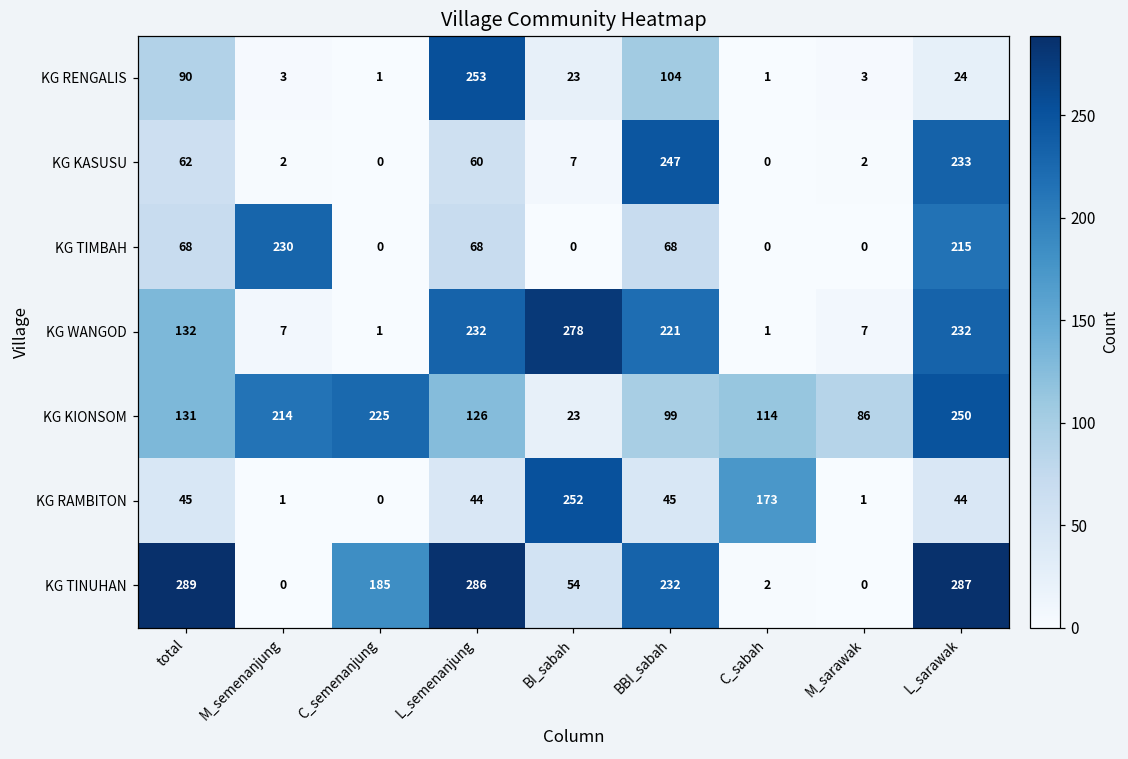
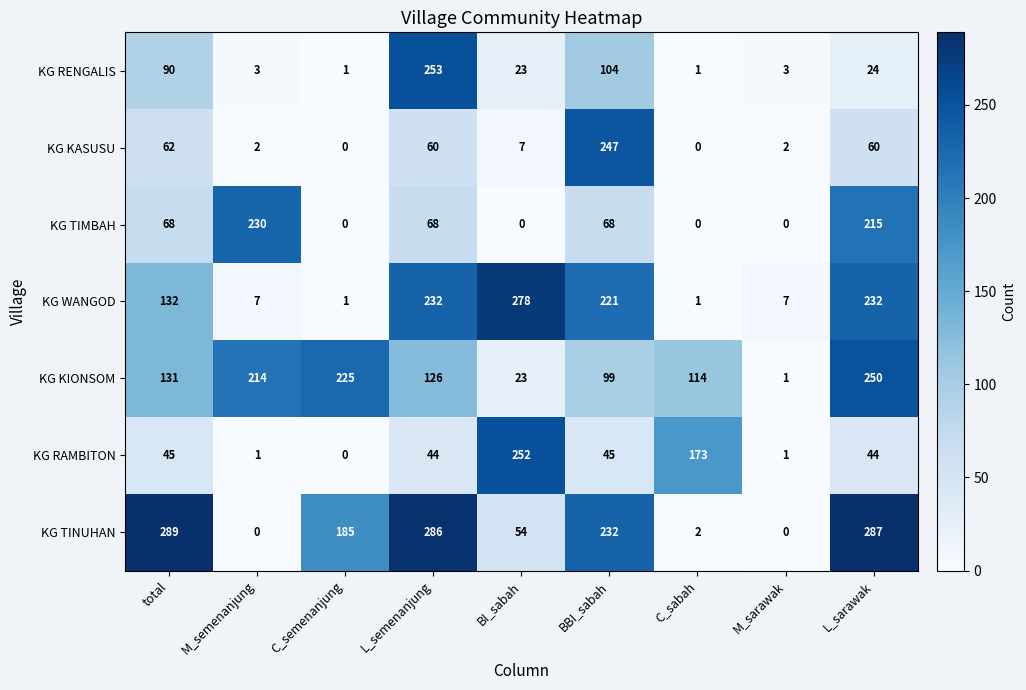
  {
    "KG RENGALIS": {
      "total": 90,
      "M_semenanjung": 3,
      "C_semenanjung": 1,
      "L_semenanjung": 253,
      "BI_sabah": 23,
      "BBI_sabah": 104,
      "C_sabah": 1,
      "M_sarawak": 3,
      "L_sarawak": 24
    },
    "KG KASUSU": {
      "total": 62,
      "M_semenanjung": 2,
      "C_semenanjung": 0,
      "L_semenanjung": 60,
      "BI_sabah": 7,
      "BBI_sabah": 247,
      "C_sabah": 0,
      "M_sarawak": 2,
-     "L_sarawak": 233
+     "L_sarawak": 60
    },
    "KG TIMBAH": {
      "total": 68,
      "M_semenanjung": 230,
      "C_semenanjung": 0,
      "L_semenanjung": 68,
      "BI_sabah": 0,
      "BBI_sabah": 68,
      "C_sabah": 0,
      "M_sarawak": 0,
      "L_sarawak": 215
    },
    "KG WANGOD": {
      "total": 132,
      "M_semenanjung": 7,
      "C_semenanjung": 1,
      "L_semenanjung": 232,
      "BI_sabah": 278,
      "BBI_sabah": 221,
      "C_sabah": 1,
      "M_sarawak": 7,
      "L_sarawak": 232
    },
    "KG KIONSOM": {
      "total": 131,
      "M_semenanjung": 214,
      "C_semenanjung": 225,
      "L_semenanjung": 126,
      "BI_sabah": 23,
      "BBI_sabah": 99,
      "C_sabah": 114,
-     "M_sarawak": 86,
+     "M_sarawak": 1,
      "L_sarawak": 250
    },
    "KG RAMBITON": {
      "total": 45,
      "M_semenanjung": 1,
      "C_semenanjung": 0,
      "L_semenanjung": 44,
      "BI_sabah": 252,
      "BBI_sabah": 45,
      "C_sabah": 173,
      "M_sarawak": 1,
      "L_sarawak": 44
    },
    "KG TINUHAN": {
      "total": 289,
      "M_semenanjung": 0,
      "C_semenanjung": 185,
      "L_semenanjung": 286,
      "BI_sabah": 54,
      "BBI_sabah": 232,
      "C_sabah": 2,
      "M_sarawak": 0,
      "L_sarawak": 287
    }
  }
